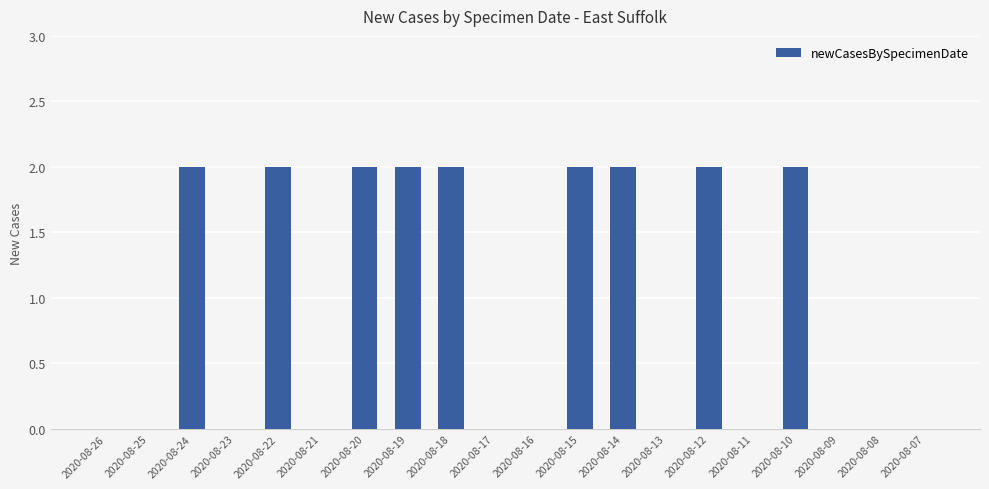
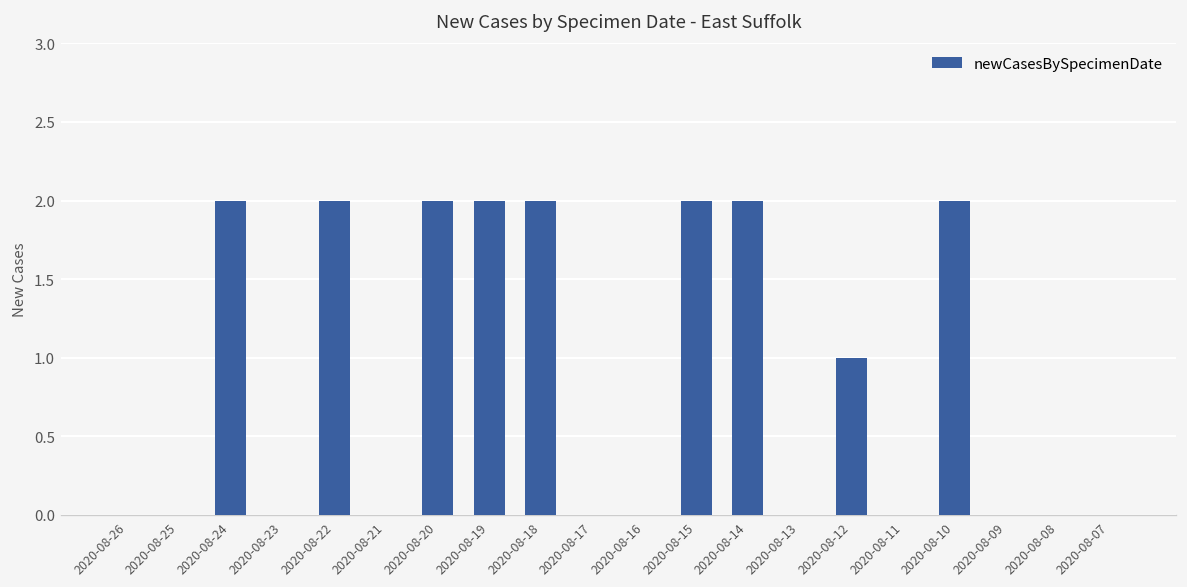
  {
    "2020-08-26": 0,
    "2020-08-25": 0,
    "2020-08-24": 2,
    "2020-08-23": 0,
    "2020-08-22": 2,
    "2020-08-21": 0,
    "2020-08-20": 2,
    "2020-08-19": 2,
    "2020-08-18": 2,
    "2020-08-17": 0,
    "2020-08-16": 0,
    "2020-08-15": 2,
    "2020-08-14": 2,
    "2020-08-13": 0,
-   "2020-08-12": 2,
+   "2020-08-12": 1,
    "2020-08-11": 0,
    "2020-08-10": 2,
    "2020-08-09": 0,
    "2020-08-08": 0,
    "2020-08-07": 0
  }
